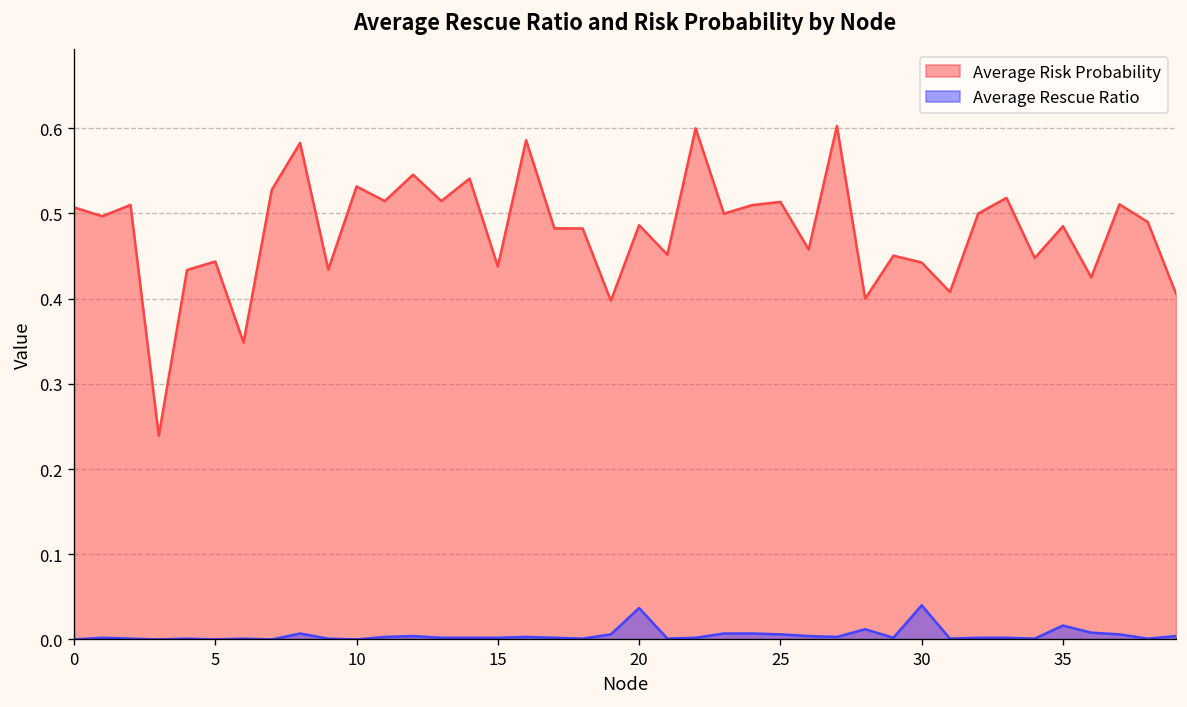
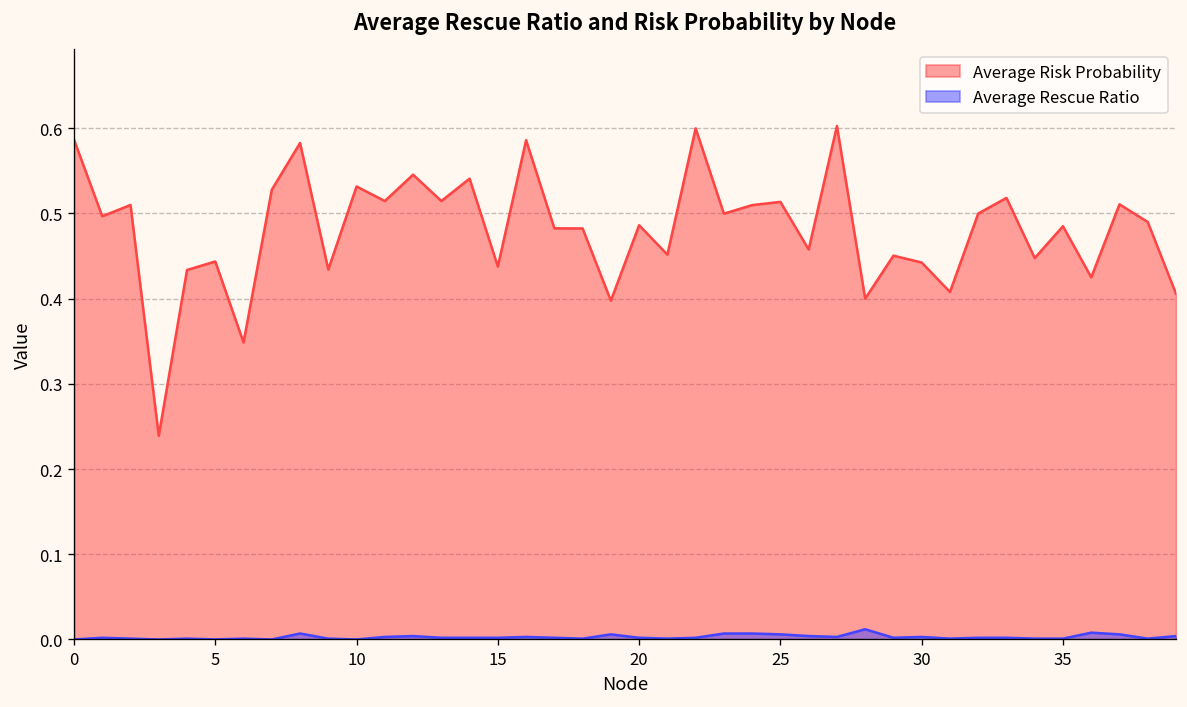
  {
    "Average Risk Probability": {
-     "0": 0.51,
+     "0": 0.59,
      "5": 0.44,
      "10": 0.53,
      "15": 0.44,
      "20": 0.49,
      "25": 0.51,
      "30": 0.44,
      "35": 0.48
    },
    "Average Rescue Ratio": {
      "0": 0.00,
      "5": 0.00,
      "10": 0.00,
      "15": 0.00,
-     "20": 0.04,
+     "20": 0.00,
      "25": 0.01,
-     "30": 0.04,
-     "35": 0.02
+     "30": 0.00,
+     "35": 0.00
    }
  }
